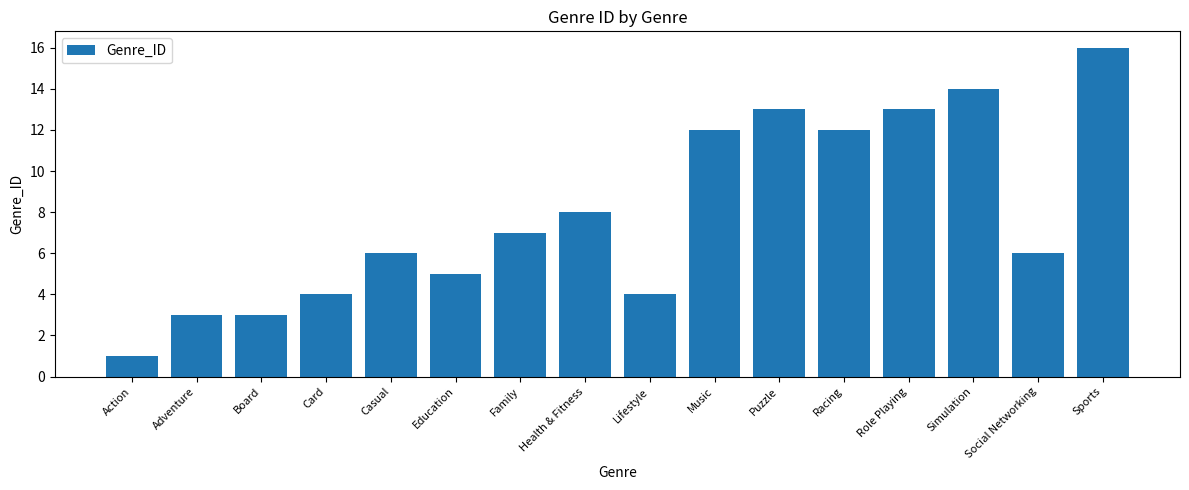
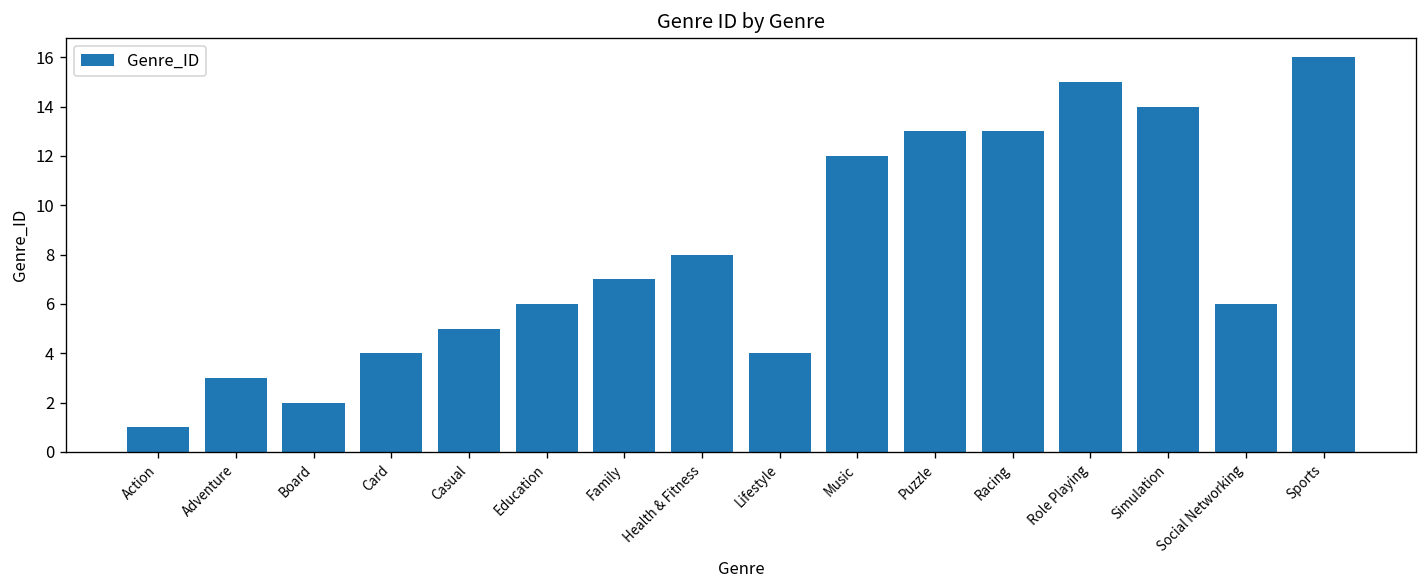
  {
    "Action": 1,
    "Adventure": 3,
-   "Board": 3,
+   "Board": 2,
    "Card": 4,
-   "Casual": 6,
-   "Education": 5,
+   "Casual": 5,
+   "Education": 6,
    "Family": 7,
    "Health & Fitness": 8,
    "Lifestyle": 4,
    "Music": 12,
    "Puzzle": 13,
-   "Racing": 12,
-   "Role Playing": 13,
+   "Racing": 13,
+   "Role Playing": 15,
    "Simulation": 14,
    "Social Networking": 6,
    "Sports": 16
  }
